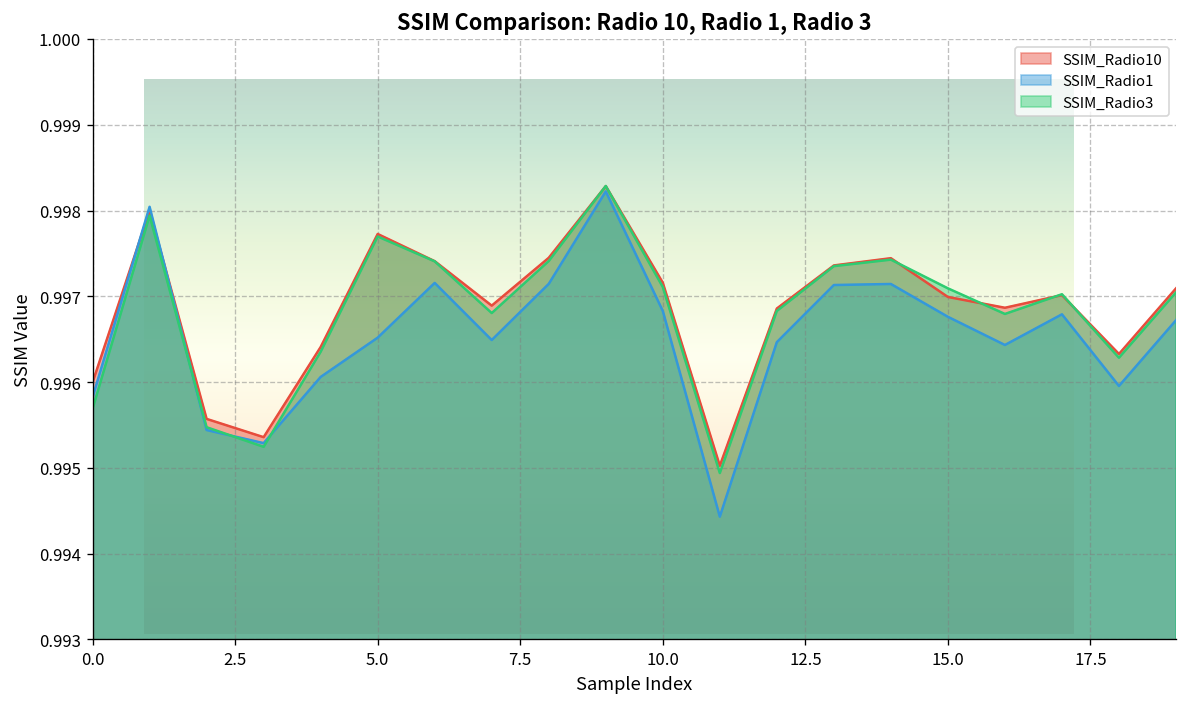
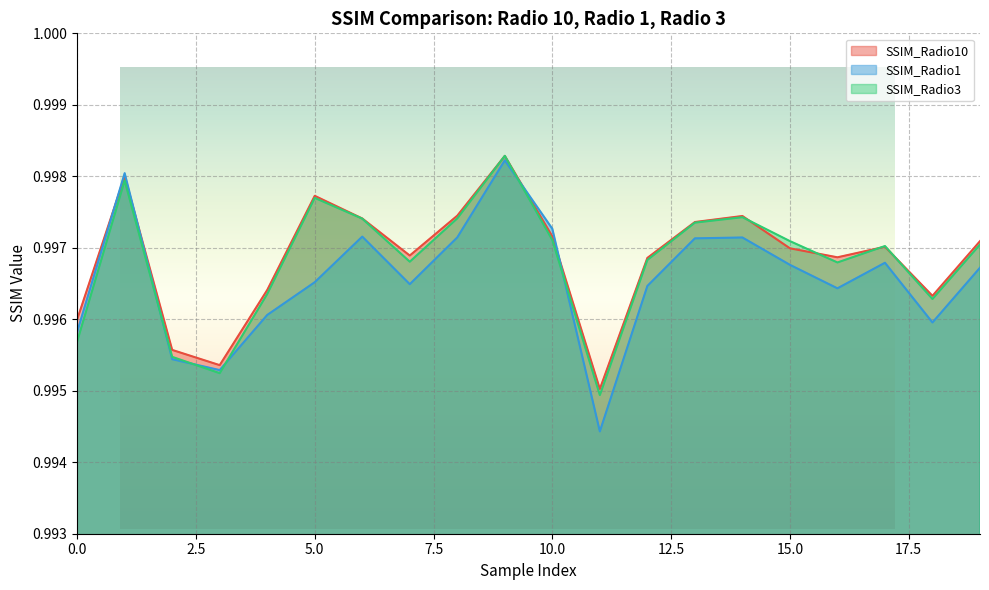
  {
    "SSIM Comparison: Radio 10, Radio 1, Radio 3": {
      "SSIM_Radio10": {
        "0.0": 0.9960,
        "10.0": 0.9972,
        "15.0": 0.9970
      },
      "SSIM_Radio1": {
        "0.0": 0.9958,
        "5.0": 0.9965,
-       "10.0": 0.9968,
+       "10.0": 0.9973,
        "15.0": 0.9968
      },
      "SSIM_Radio3": {
        "0.0": 0.9957,
        "10.0": 0.9971,
        "15.0": 0.9971
      }
    }
  }
